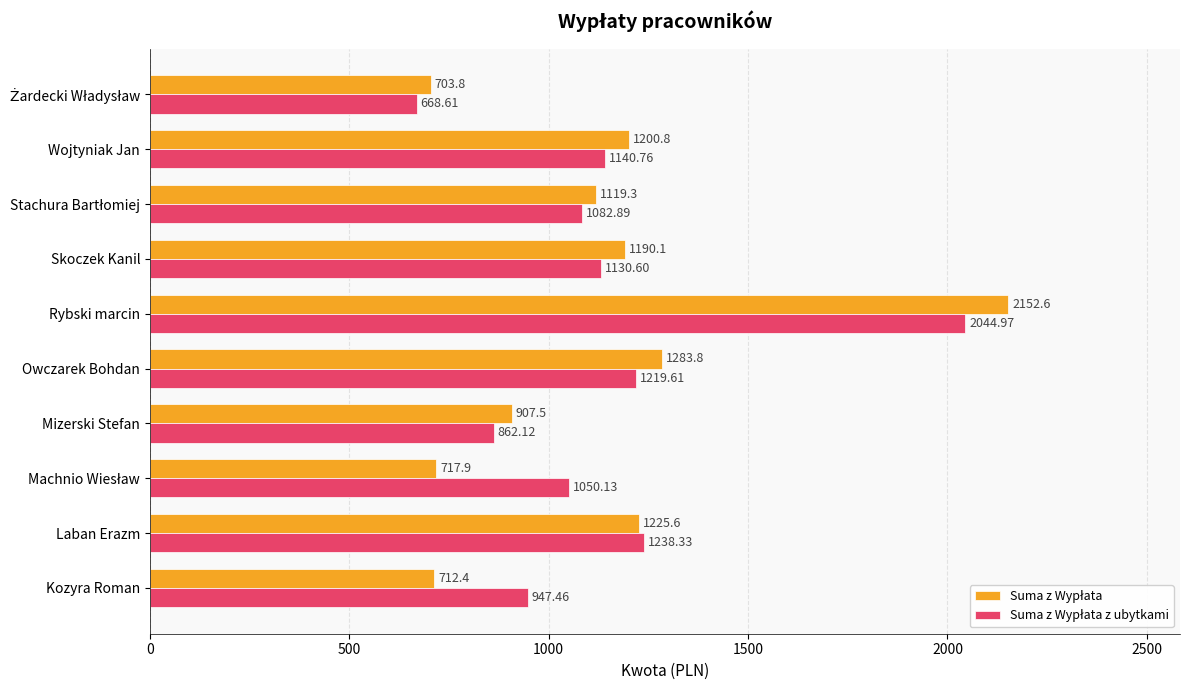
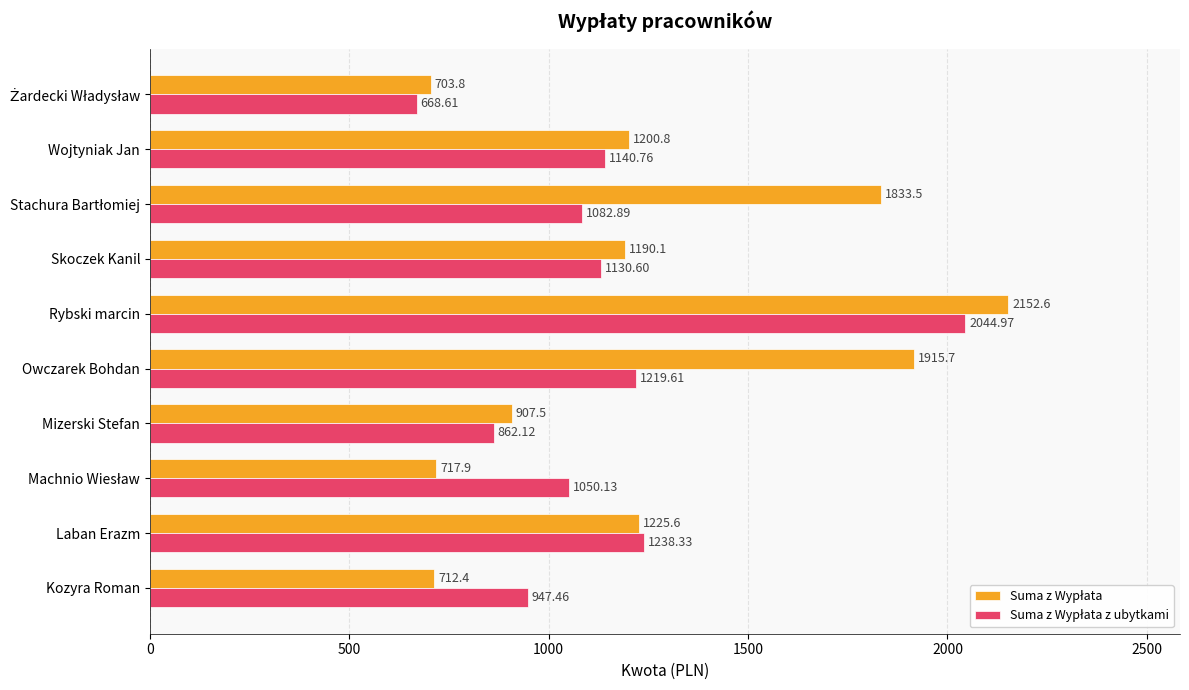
  {
    "Suma z Wypłata": {
      "Żardecki Władysław": 703.8,
      "Wojtyniak Jan": 1200.8,
-     "Stachura Bartłomiej": 1119.3,
+     "Stachura Bartłomiej": 1833.5,
      "Skoczek Kanil": 1190.1,
      "Rybski marcin": 2152.6,
-     "Owczarek Bohdan": 1283.8,
+     "Owczarek Bohdan": 1915.7,
      "Mizerski Stefan": 907.5,
      "Machnio Wiesław": 717.9,
      "Laban Erazm": 1225.6,
      "Kozyra Roman": 712.4
    },
    "Suma z Wypłata z ubytkami": {
      "Żardecki Władysław": 668.61,
      "Wojtyniak Jan": 1140.76,
      "Stachura Bartłomiej": 1082.89,
      "Skoczek Kanil": 1130.60,
      "Rybski marcin": 2044.97,
      "Owczarek Bohdan": 1219.61,
      "Mizerski Stefan": 862.12,
      "Machnio Wiesław": 1050.13,
      "Laban Erazm": 1238.33,
      "Kozyra Roman": 947.46
    }
  }
